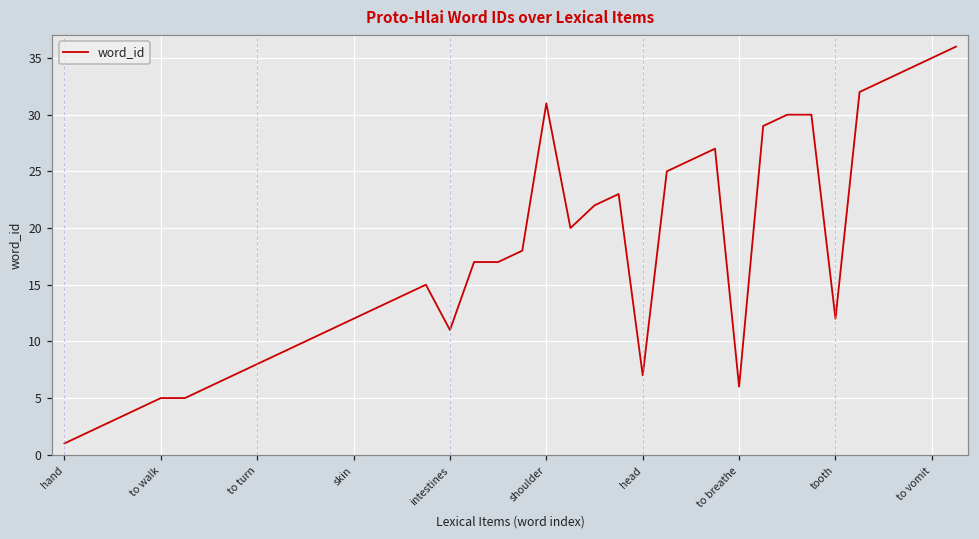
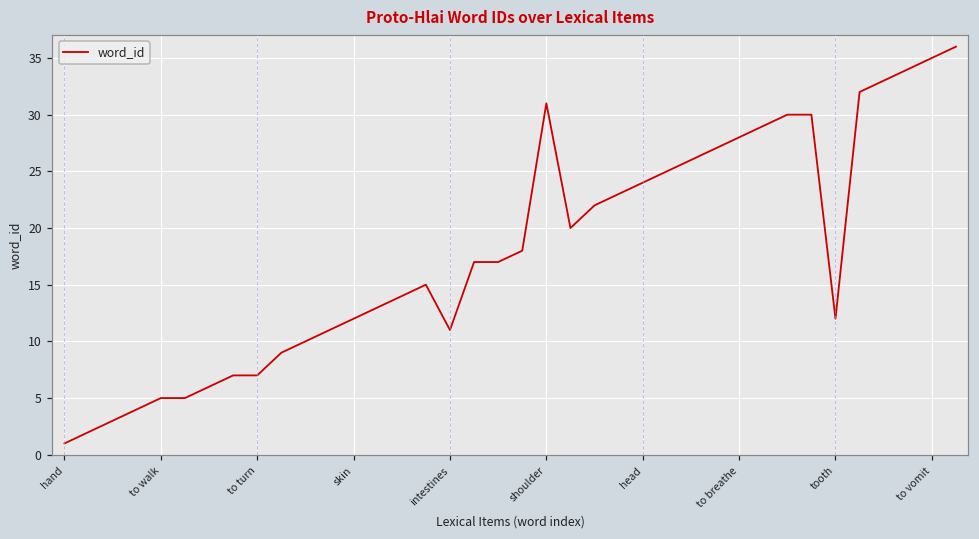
  {
    "hand": 1,
-   "to turn": 8,
+   "to turn": 7,
    "skin": 12,
    "intestines": 11,
    "shoulder": 31,
-   "head": 7,
-   "to breathe": 6,
+   "head": 24,
+   "to breathe": 28,
    "tooth": 12,
    "to vomit": 35
  }
